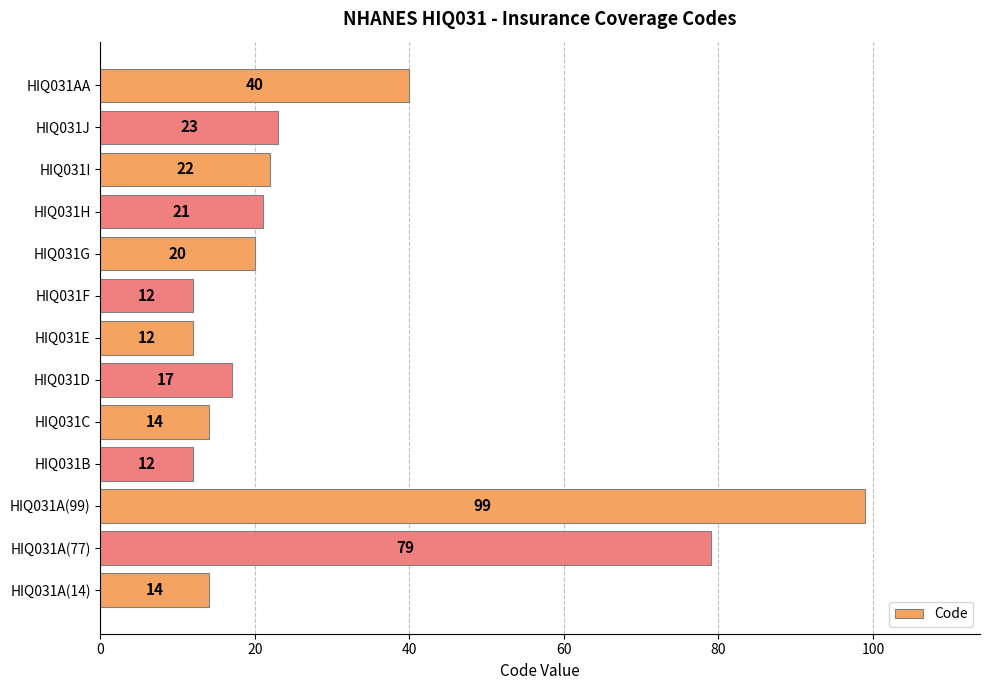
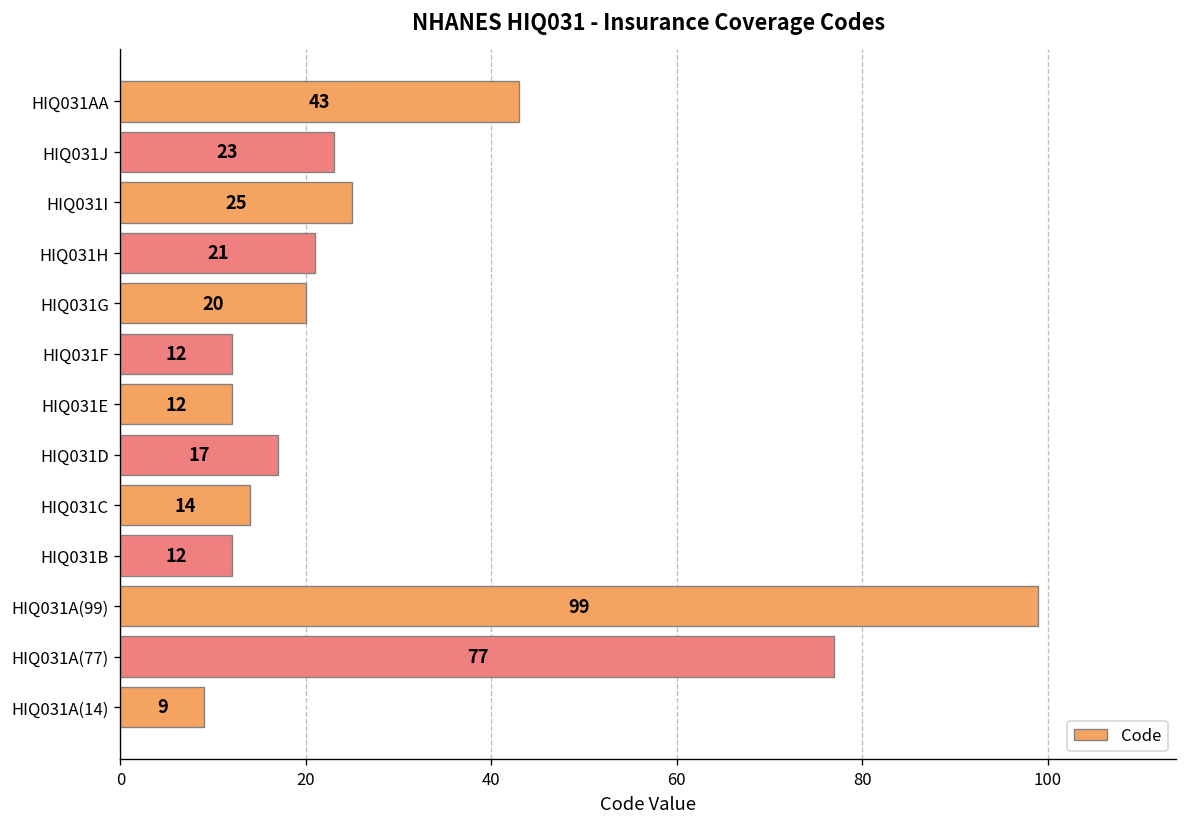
  {
-   "HIQ031AA": 40,
+   "HIQ031AA": 43,
    "HIQ031J": 23,
-   "HIQ031I": 22,
+   "HIQ031I": 25,
    "HIQ031H": 21,
    "HIQ031G": 20,
    "HIQ031F": 12,
    "HIQ031E": 12,
    "HIQ031D": 17,
    "HIQ031C": 14,
    "HIQ031B": 12,
    "HIQ031A(99)": 99,
-   "HIQ031A(77)": 79,
-   "HIQ031A(14)": 14
+   "HIQ031A(77)": 77,
+   "HIQ031A(14)": 9
  }
